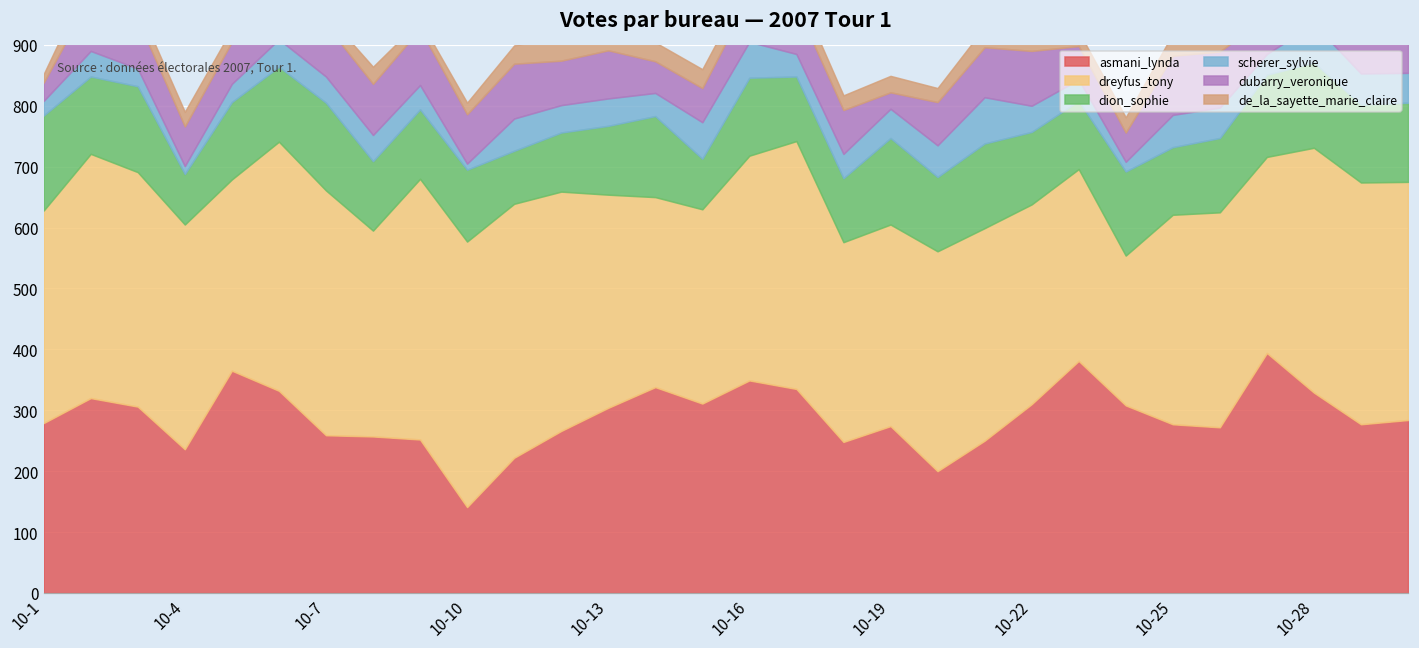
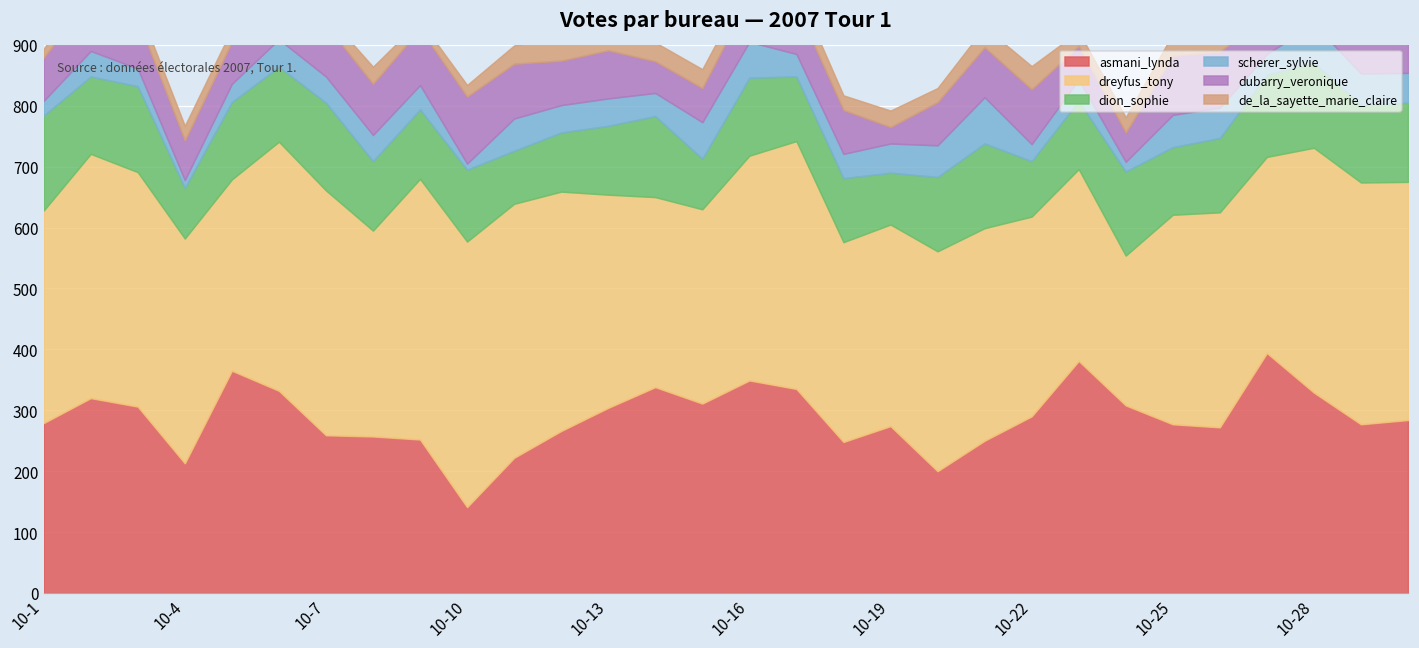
  {
    "asmani_lynda": {
      "10-1": 280,
-     "10-4": 240,
+     "10-4": 210,
      "10-7": 260,
      "10-10": 140,
      "10-13": 300,
      "10-16": 350,
      "10-19": 270,
-     "10-22": 310,
+     "10-22": 290,
      "10-25": 280,
      "10-28": 330
    },
    "dion_sophie": {
      "10-1": 160,
      "10-4": 80,
      "10-7": 140,
      "10-10": 120,
      "10-13": 110,
      "10-16": 130,
-     "10-19": 140,
-     "10-22": 120,
+     "10-19": 90,
+     "10-22": 90,
      "10-25": 110
    },
    "scherer_sylvie": {
      "10-1": 20,
      "10-4": 10,
      "10-7": 40,
      "10-10": 10,
      "10-13": 50,
      "10-19": 50,
-     "10-22": 40,
+     "10-22": 30,
      "10-25": 50
    },
    "dubarry_veronique": {
-     "10-1": 30,
+     "10-1": 70,
      "10-4": 70,
-     "10-10": 80,
+     "10-10": 110,
      "10-13": 80,
      "10-19": 30,
      "10-22": 90
    }
  }
